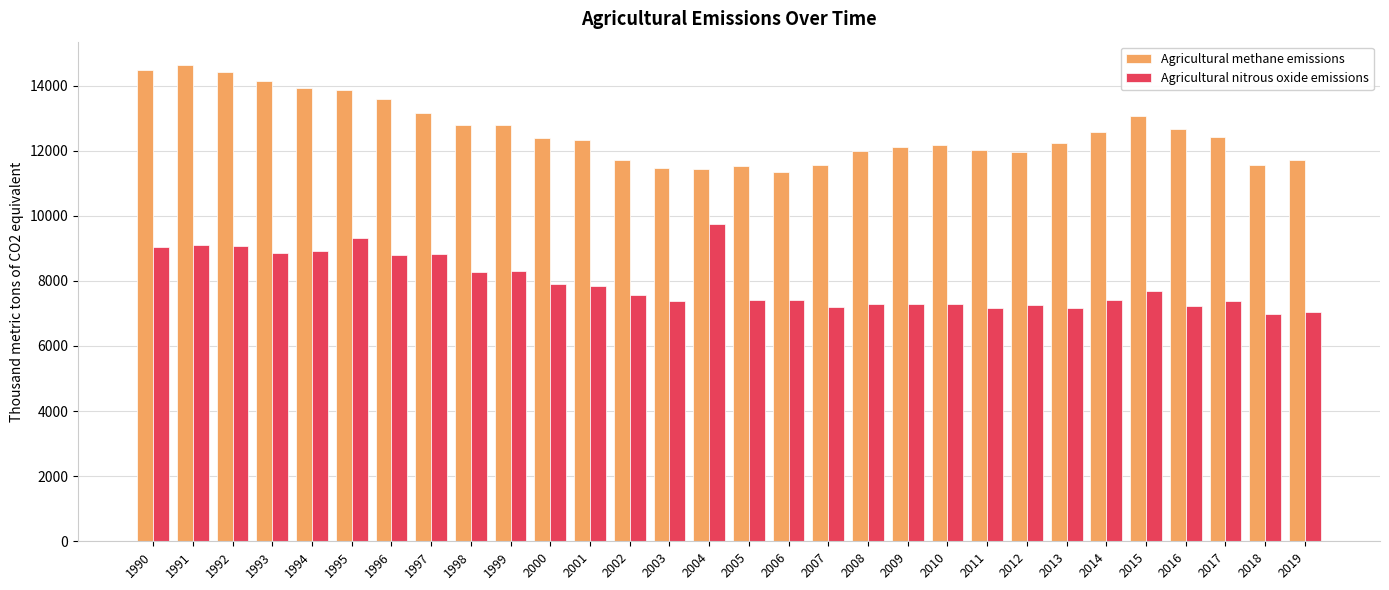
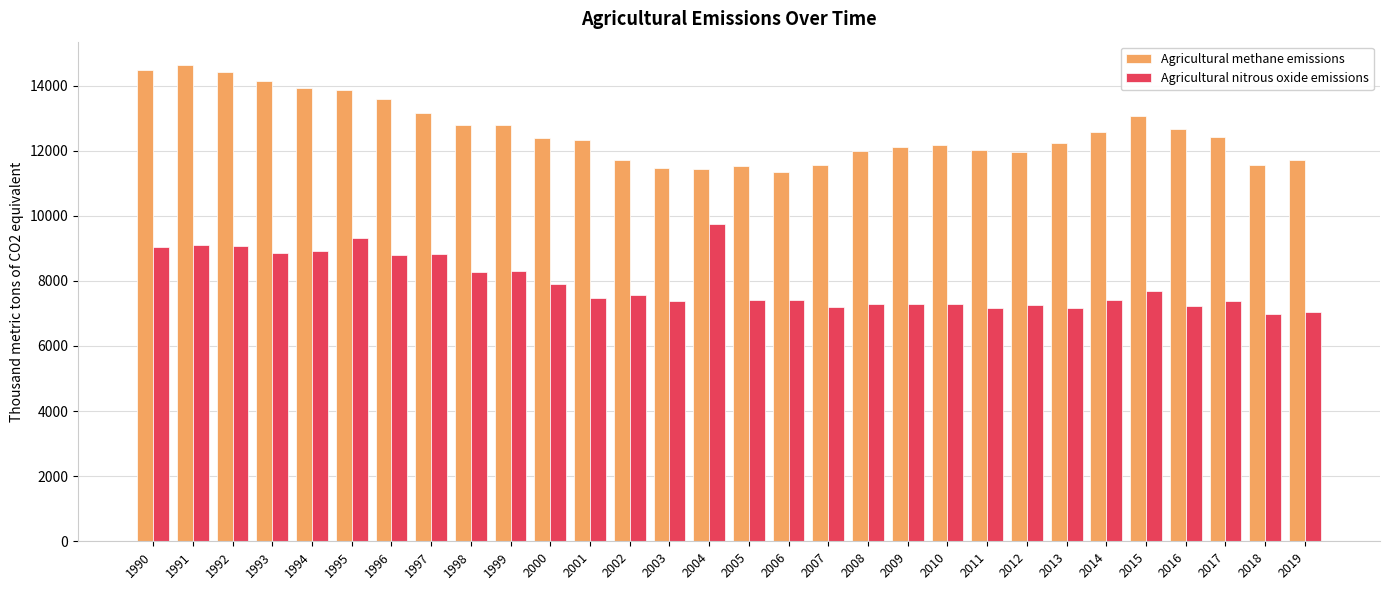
  {
    "Agricultural methane emissions": {
      "1990": 14500,
      "1991": 14600,
      "1992": 14400,
      "1993": 14200,
      "1994": 13900,
      "1995": 13900,
      "1996": 13600,
      "1997": 13100,
      "1998": 12800,
      "1999": 12800,
      "2000": 12400,
      "2001": 12300,
      "2002": 11700,
      "2003": 11500,
      "2004": 11400,
      "2005": 11500,
      "2006": 11400,
      "2007": 11600,
      "2008": 12000,
      "2009": 12100,
      "2010": 12200,
      "2011": 12000,
      "2012": 11900,
      "2013": 12200,
      "2014": 12600,
      "2015": 13100,
      "2016": 12700,
      "2017": 12400,
      "2018": 11600,
      "2019": 11700
    },
    "Agricultural nitrous oxide emissions": {
      "1990": 9000,
      "1991": 9100,
      "1992": 9100,
      "1993": 8900,
      "1994": 8900,
      "1995": 9300,
      "1996": 8800,
      "1997": 8800,
      "1998": 8300,
      "1999": 8300,
      "2000": 7900,
-     "2001": 7800,
+     "2001": 7500,
      "2002": 7600,
      "2003": 7400,
      "2004": 9800,
      "2005": 7400,
      "2006": 7400,
      "2007": 7200,
      "2008": 7300,
      "2009": 7300,
      "2010": 7300,
      "2011": 7200,
      "2012": 7300,
      "2013": 7200,
      "2014": 7400,
      "2015": 7700,
      "2016": 7200,
      "2017": 7400,
      "2018": 7000,
      "2019": 7000
    }
  }
